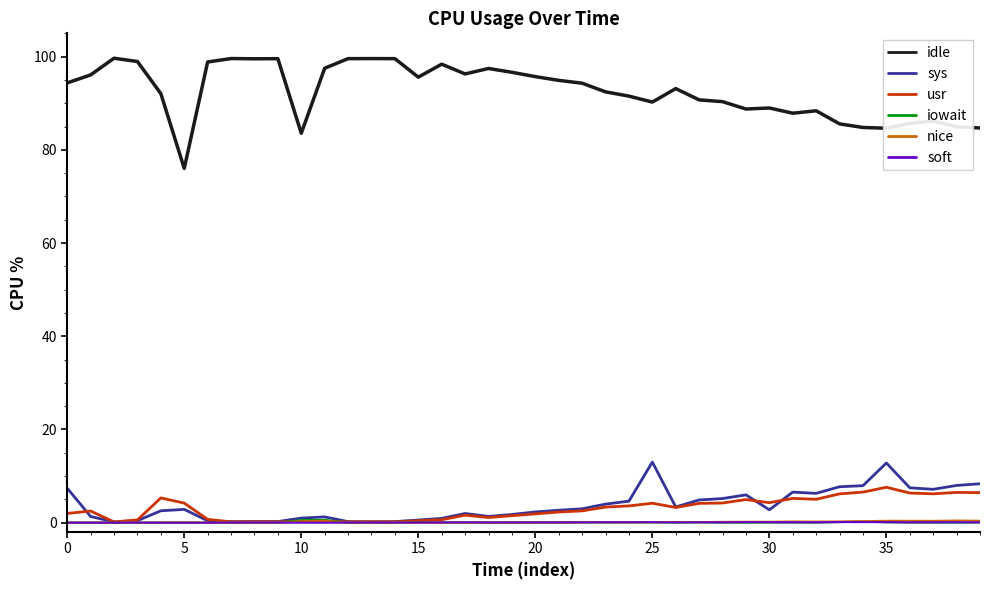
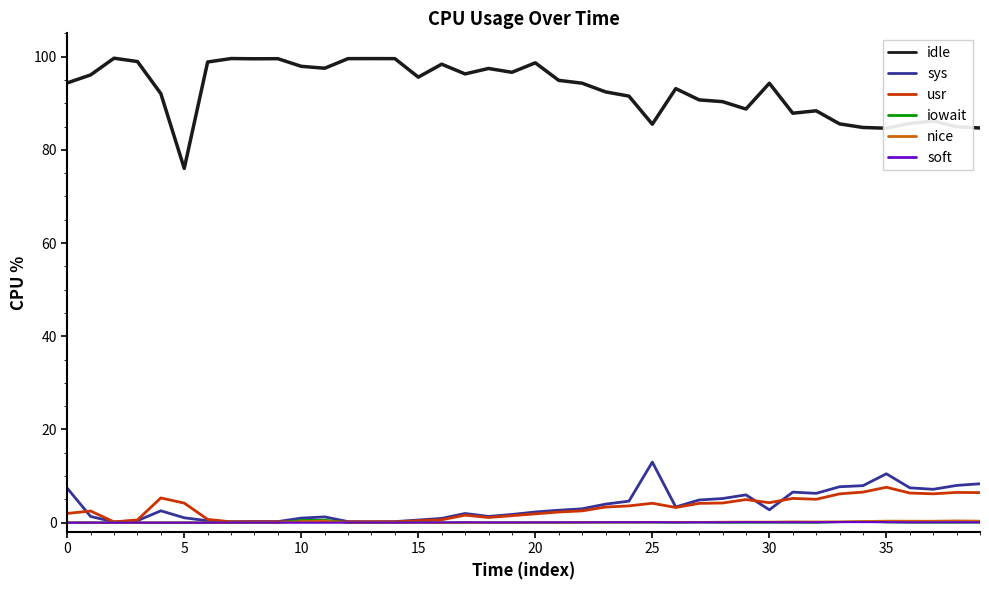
  {
    "idle": {
      "0": 94,
      "5": 76,
-     "10": 84,
+     "10": 98,
      "15": 96,
-     "20": 96,
-     "25": 90,
-     "30": 89
+     "20": 99,
+     "25": 86,
+     "30": 94
    },
    "sys": {
      "0": 7,
-     "5": 3,
+     "5": 1,
      "25": 13,
      "30": 3,
-     "35": 13
+     "35": 10
    }
  }
